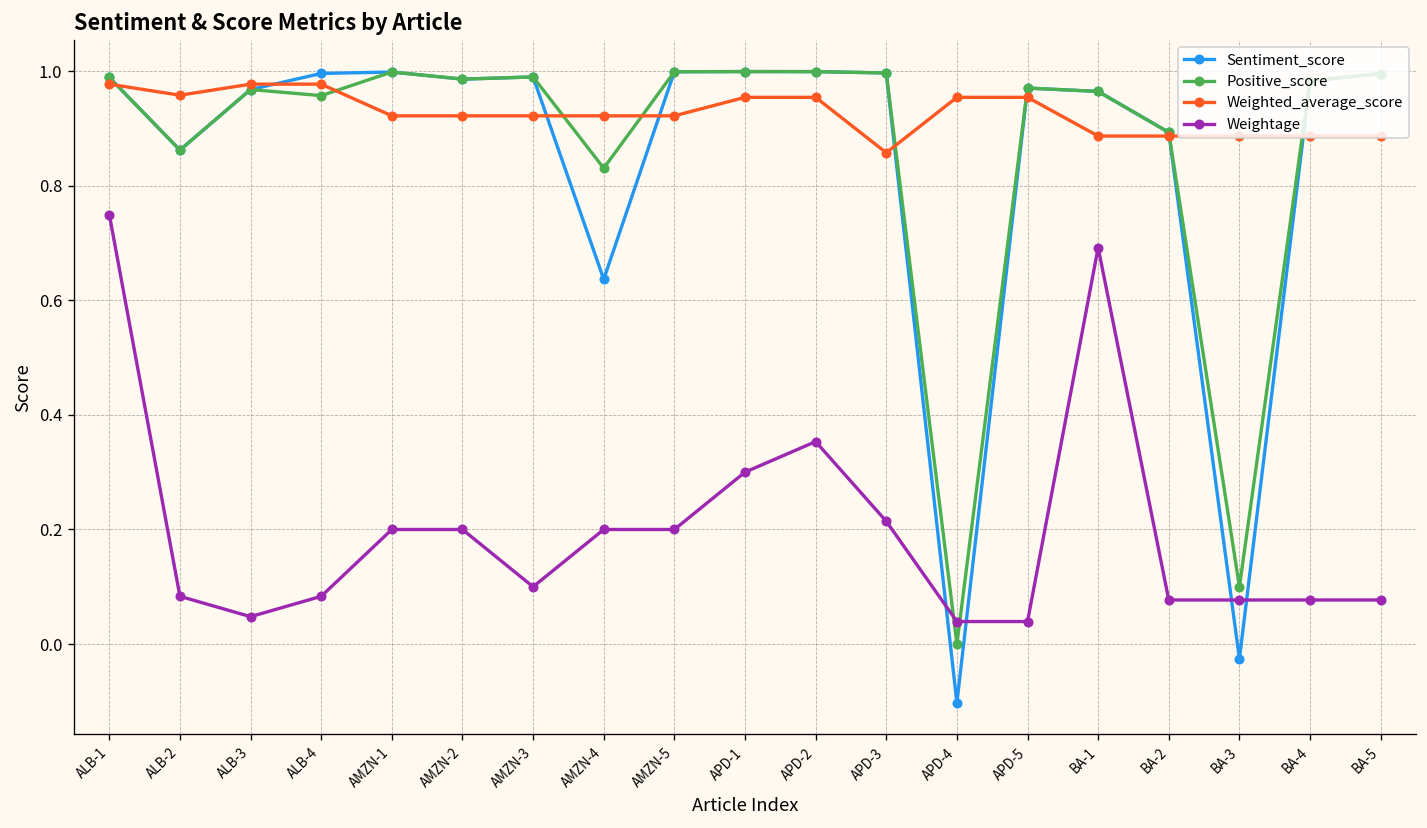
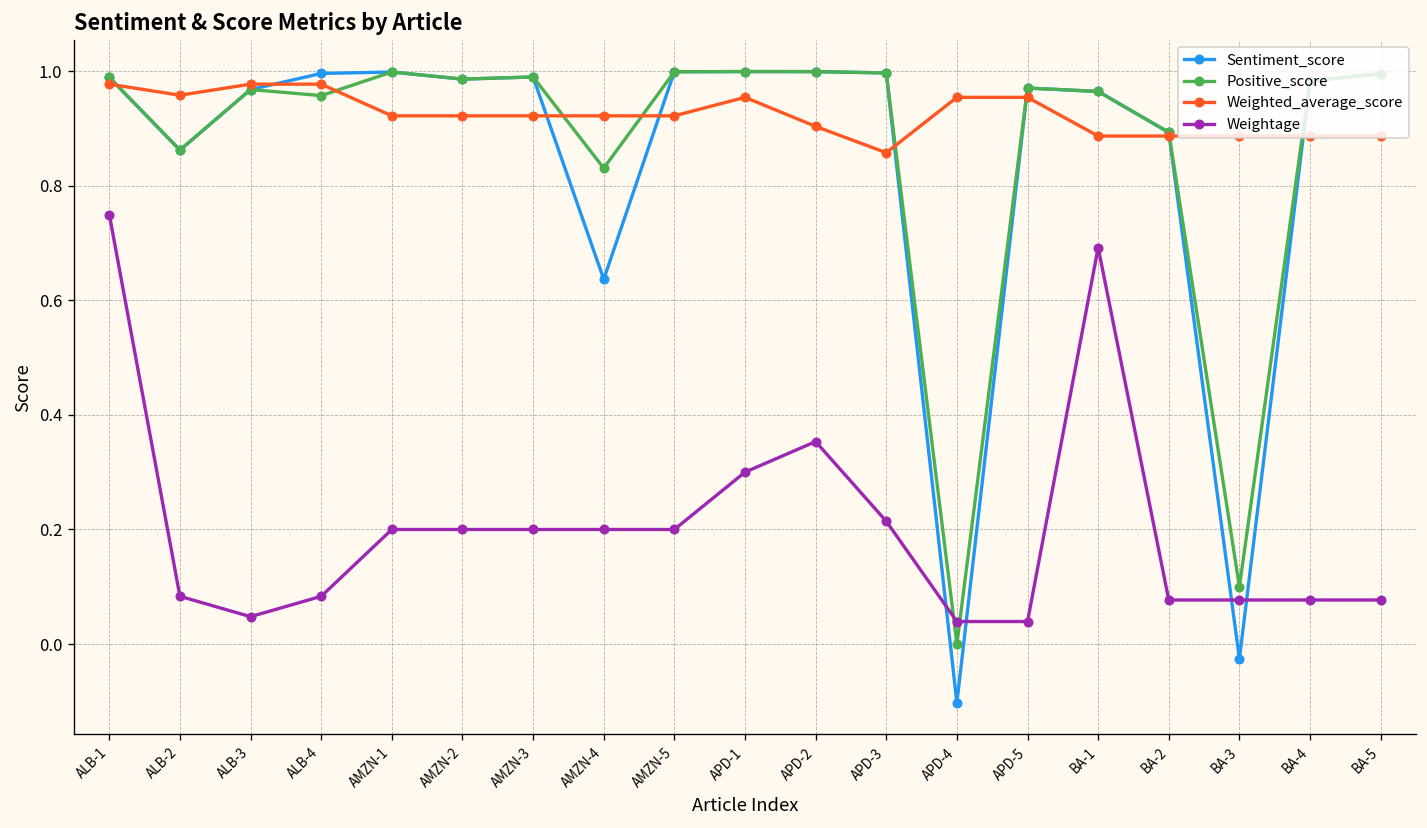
  {
    "Sentiment_score": {
      "ALB-4": 1.00,
      "AMZN-4": 0.64,
      "APD-4": -0.10,
      "BA-3": -0.03
    },
    "Positive_score": {
      "ALB-4": 0.96,
      "AMZN-4": 0.83,
      "APD-4": 0.00,
      "BA-3": 0.10
    },
    "Weighted_average_score": {
      "ALB-1": 0.98,
      "ALB-2": 0.96,
      "ALB-3": 0.98,
      "ALB-4": 0.98,
      "AMZN-1": 0.92,
      "AMZN-2": 0.92,
      "AMZN-3": 0.92,
      "AMZN-4": 0.92,
      "AMZN-5": 0.92,
      "APD-1": 0.95,
-     "APD-2": 0.95,
+     "APD-2": 0.90,
      "APD-3": 0.86,
      "APD-4": 0.95,
      "APD-5": 0.95,
      "BA-1": 0.89,
      "BA-2": 0.89
    },
    "Weightage": {
      "ALB-1": 0.75,
      "ALB-2": 0.08,
      "ALB-3": 0.05,
      "ALB-4": 0.08,
      "AMZN-1": 0.2,
      "AMZN-2": 0.2,
-     "AMZN-3": 0.1,
+     "AMZN-3": 0.2,
      "AMZN-4": 0.2,
      "AMZN-5": 0.2,
      "APD-1": 0.3,
      "APD-2": 0.35,
      "APD-3": 0.21,
      "APD-4": 0.04,
      "APD-5": 0.04,
      "BA-1": 0.69,
      "BA-2": 0.08,
      "BA-3": 0.08,
      "BA-4": 0.08,
      "BA-5": 0.08
    }
  }
